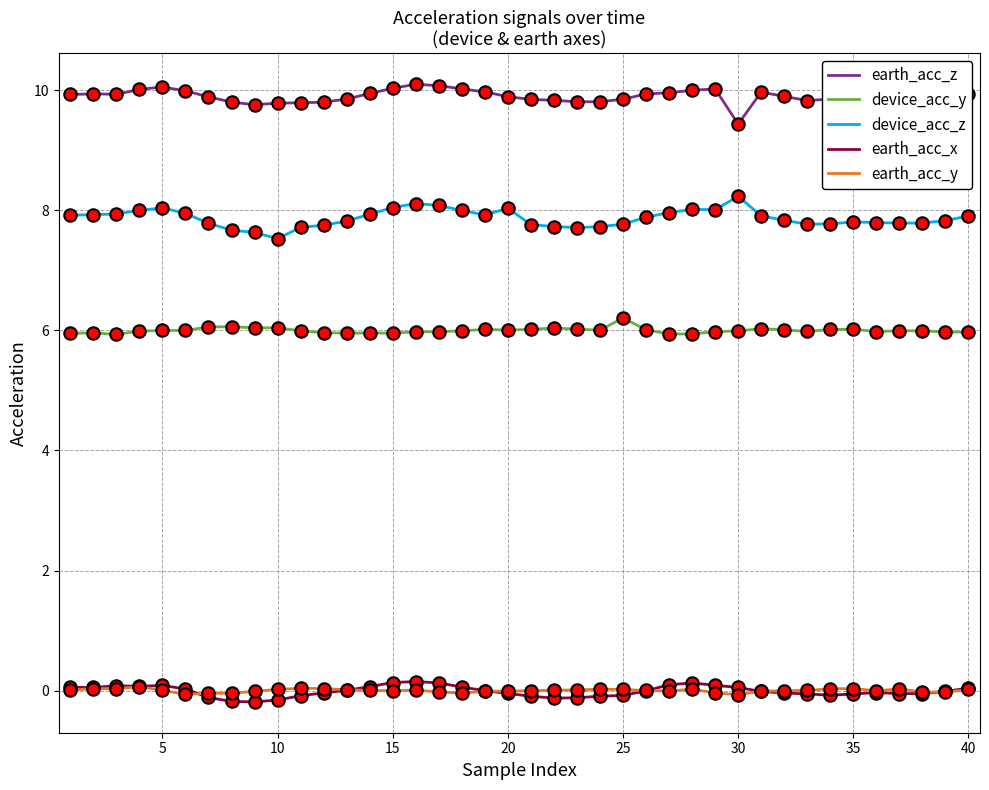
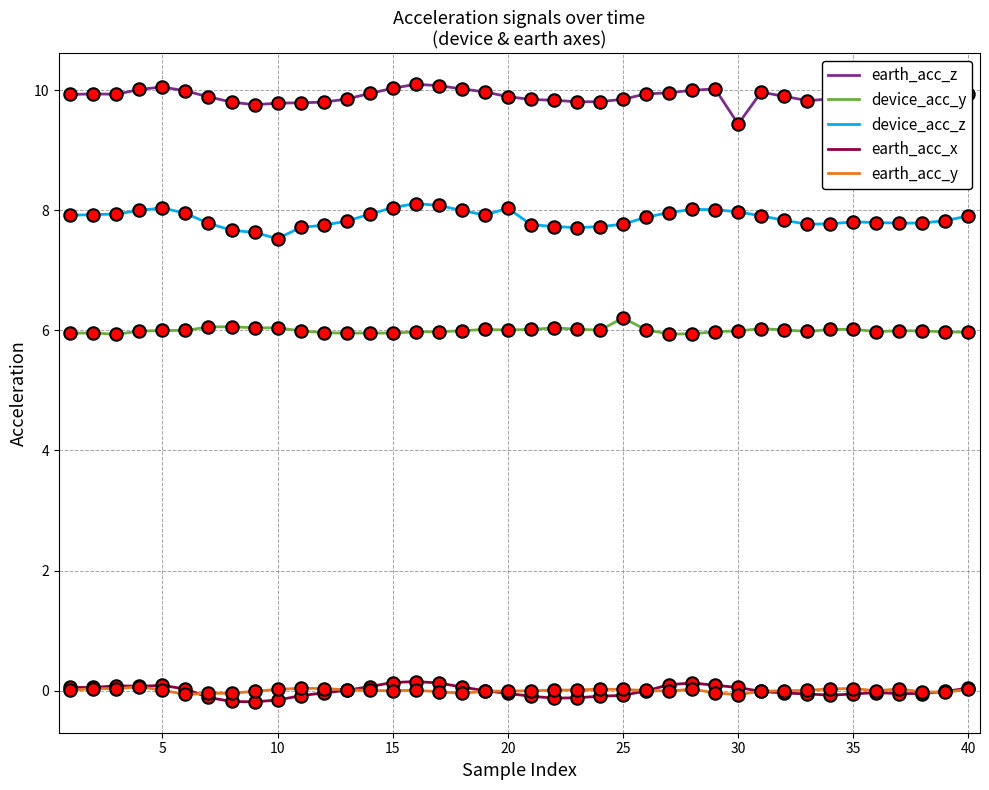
  {
    "earth_acc_z": {
      "5": 10.1,
      "10": 9.8,
      "15": 10.0,
      "20": 9.9,
      "25": 9.8,
      "30": 9.4
    },
    "device_acc_y": {
      "5": 6.0,
      "10": 6.0,
      "15": 6.0,
      "20": 6.0,
      "25": 6.2,
      "30": 6.0,
      "35": 6.0,
      "40": 6.0
    },
    "device_acc_z": {
      "5": 8.0,
      "10": 7.5,
      "15": 8.0,
      "20": 8.0,
      "25": 7.8,
-     "30": 8.2,
+     "30": 8.0,
      "35": 7.8,
      "40": 7.9
    },
    "earth_acc_x": {
      "5": 0.1,
      "10": -0.2,
      "15": 0.1,
      "25": -0.1,
      "30": 0.1,
      "35": -0.1
    },
    "earth_acc_y": {
      "5": 0.0,
      "10": 0.0,
      "15": 0.0,
      "25": 0.0,
      "30": -0.1,
      "35": 0.0
    }
  }
